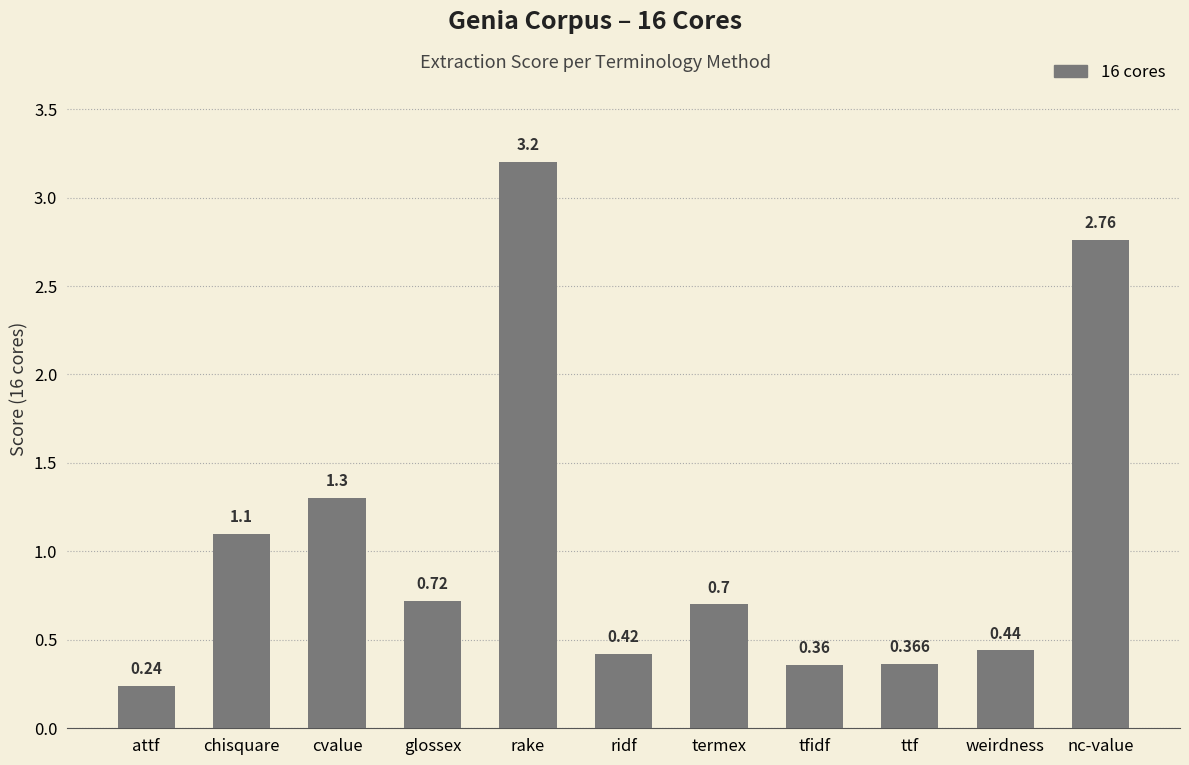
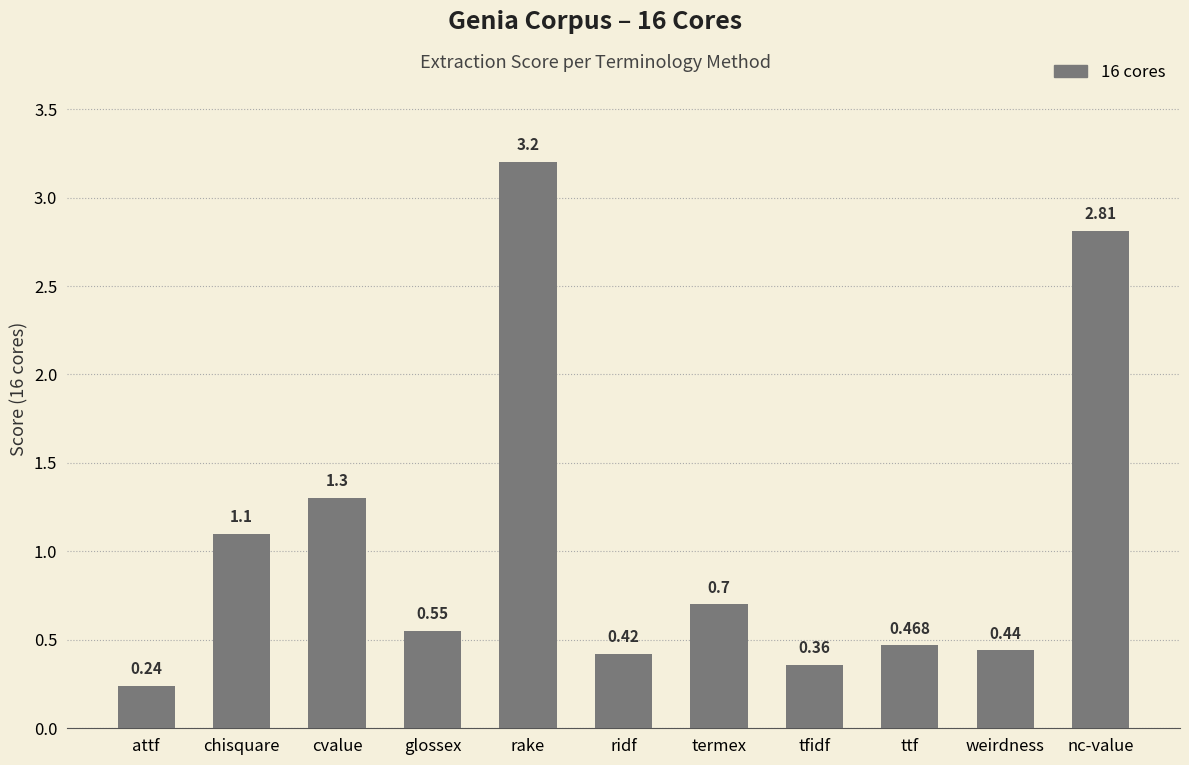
  {
    "attf": 0.24,
    "chisquare": 1.1,
    "cvalue": 1.3,
-   "glossex": 0.72,
+   "glossex": 0.55,
    "rake": 3.2,
    "ridf": 0.42,
    "termex": 0.7,
    "tfidf": 0.36,
-   "ttf": 0.366,
+   "ttf": 0.468,
    "weirdness": 0.44,
-   "nc-value": 2.76
+   "nc-value": 2.81
  }
